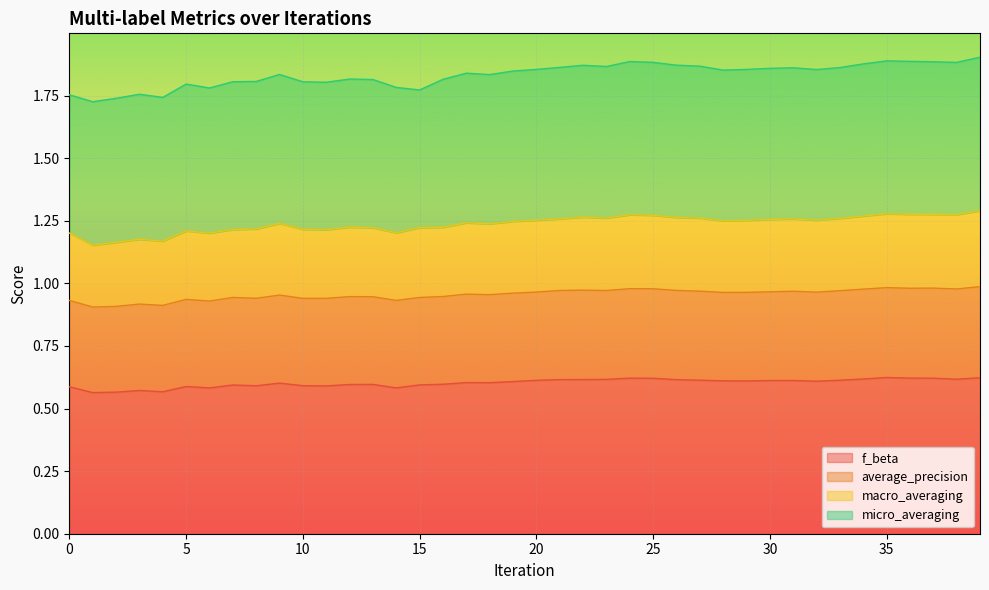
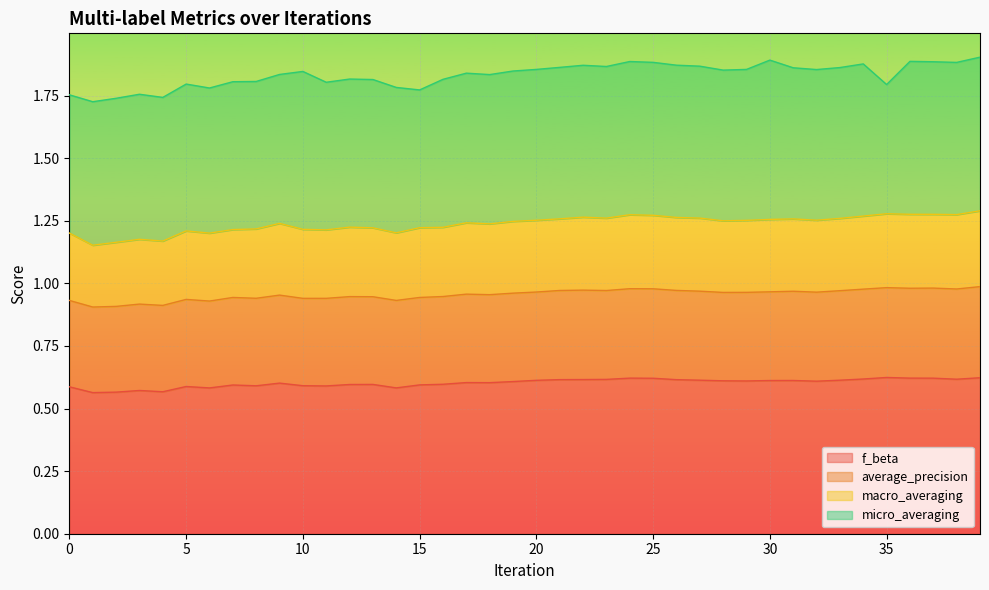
  {
    "micro_averaging": {
      "0": 0.55,
      "5": 0.59,
-     "10": 0.59,
+     "10": 0.63,
      "15": 0.55,
      "20": 0.60,
      "25": 0.61,
-     "30": 0.60,
-     "35": 0.61
+     "30": 0.64,
+     "35": 0.52
    }
  }
